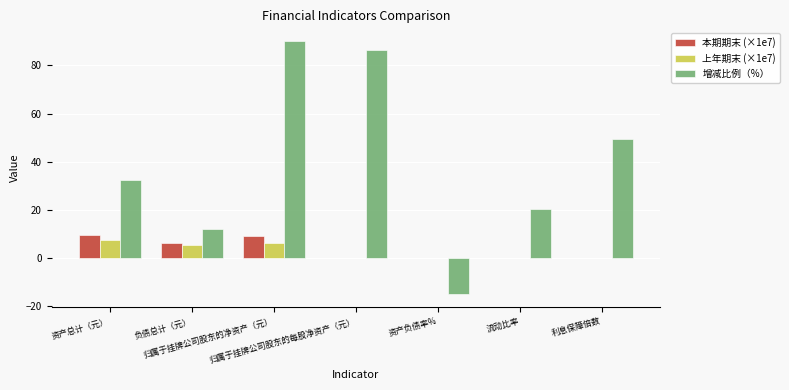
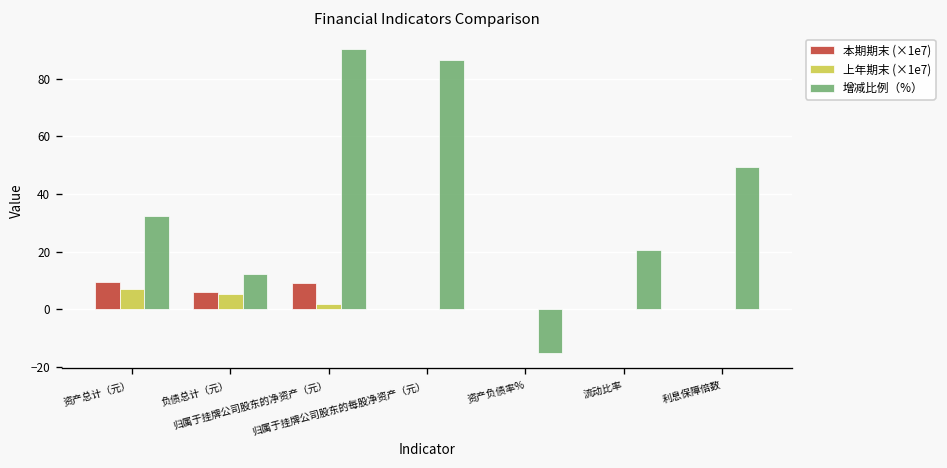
  {
    "本期期末 (×1e7)": {
      "资产总计（元）": 9,
      "负债总计（元）": 6,
      "归属于挂牌公司股东的净资产（元）": 9
    },
    "上年期末 (×1e7)": {
      "资产总计（元）": 7,
      "负债总计（元）": 5,
-     "归属于挂牌公司股东的净资产（元）": 6
+     "归属于挂牌公司股东的净资产（元）": 2
    },
    "增减比例（%）": {
      "资产总计（元）": 32,
      "负债总计（元）": 12,
      "归属于挂牌公司股东的净资产（元）": 90,
      "归属于挂牌公司股东的每股净资产（元）": 86,
      "资产负债率%": -15,
      "流动比率": 20,
      "利息保障倍数": 49
    }
  }
